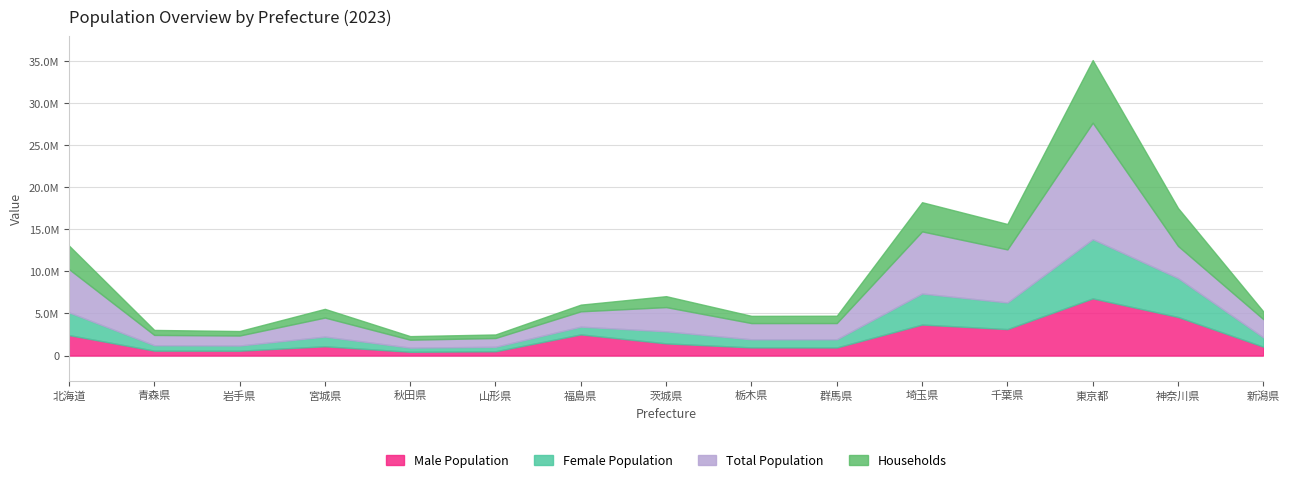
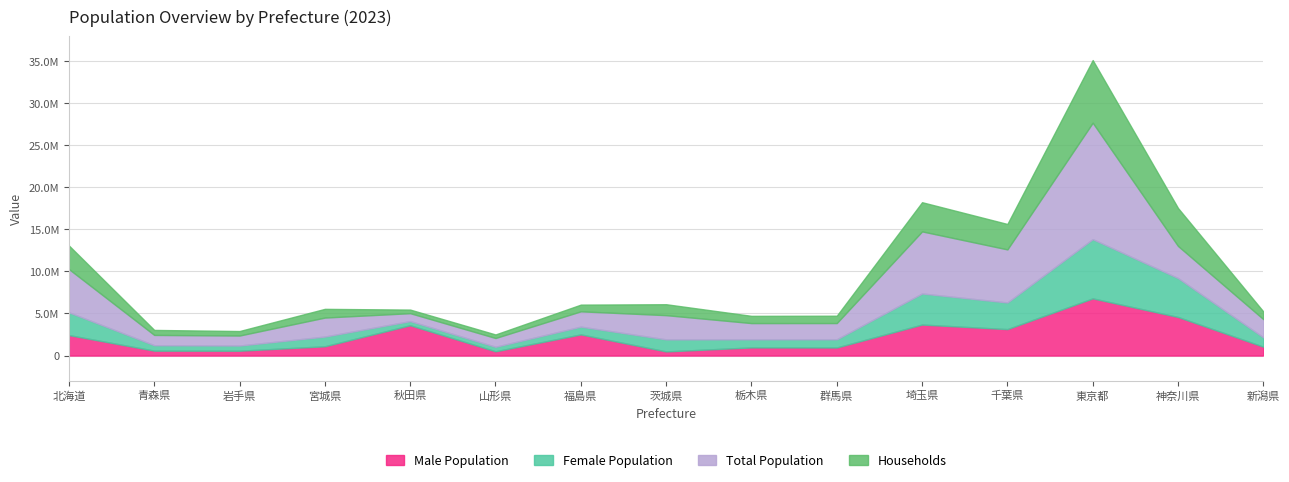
  {
    "Male Population": {
      "北海道": 2000000,
      "青森県": 1000000,
      "岩手県": 1000000,
      "宮城県": 1000000,
-     "秋田県": 0,
+     "秋田県": 4000000,
      "山形県": 1000000,
      "福島県": 3000000,
-     "茨城県": 1000000,
+     "茨城県": 0,
      "栃木県": 1000000,
      "群馬県": 1000000,
      "埼玉県": 4000000,
      "千葉県": 3000000,
      "東京都": 7000000,
      "神奈川県": 5000000,
      "新潟県": 1000000
    },
    "Total Population": {
      "北海道": 5000000,
      "青森県": 1000000,
      "岩手県": 1000000,
      "宮城県": 2000000,
      "秋田県": 1000000,
      "山形県": 1000000,
      "福島県": 2000000,
      "茨城県": 3000000,
      "栃木県": 2000000,
      "群馬県": 2000000,
      "埼玉県": 7000000,
      "千葉県": 6000000,
      "東京都": 14000000,
      "神奈川県": 4000000,
      "新潟県": 2000000
    }
  }
